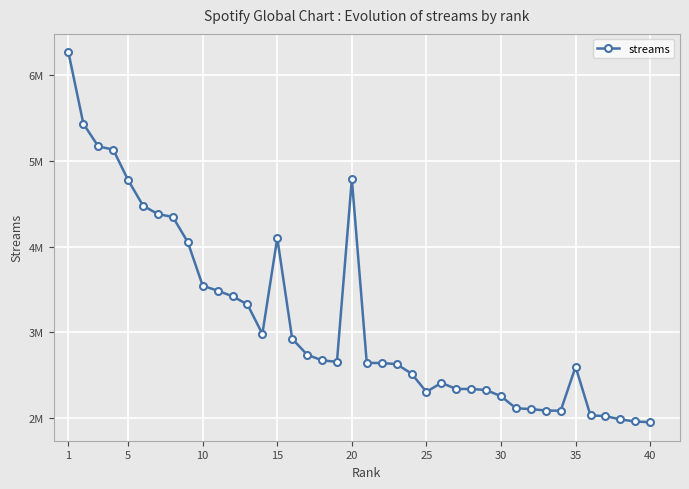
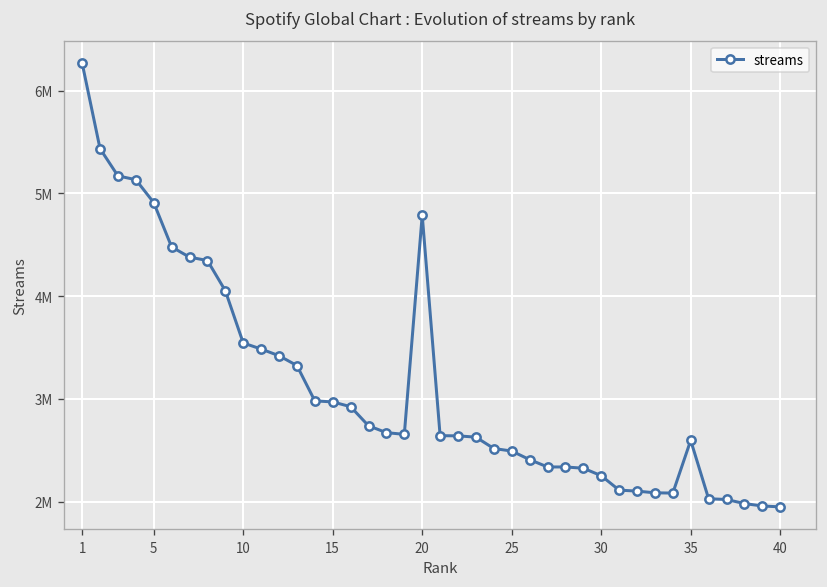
  {
    "1": 6300000,
-   "5": 4800000,
+   "5": 4900000,
    "10": 3500000,
-   "15": 4100000,
+   "15": 3000000,
    "20": 4800000,
-   "25": 2300000,
+   "25": 2500000,
    "30": 2300000,
    "35": 2600000,
    "40": 1900000
  }
